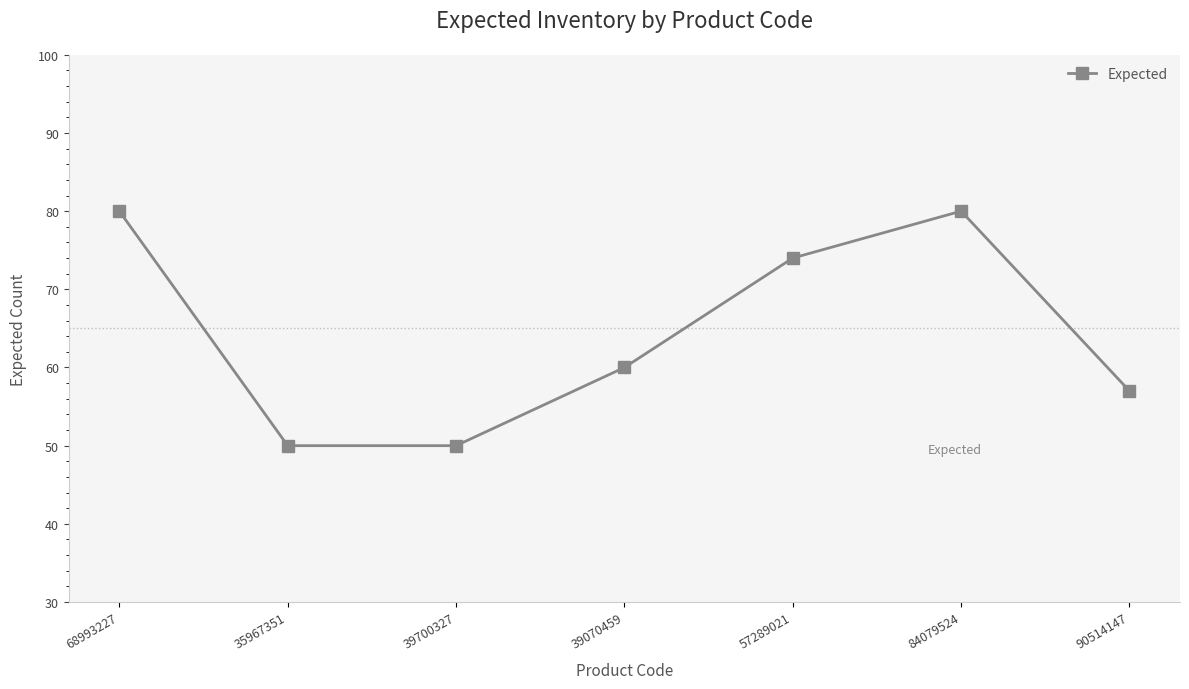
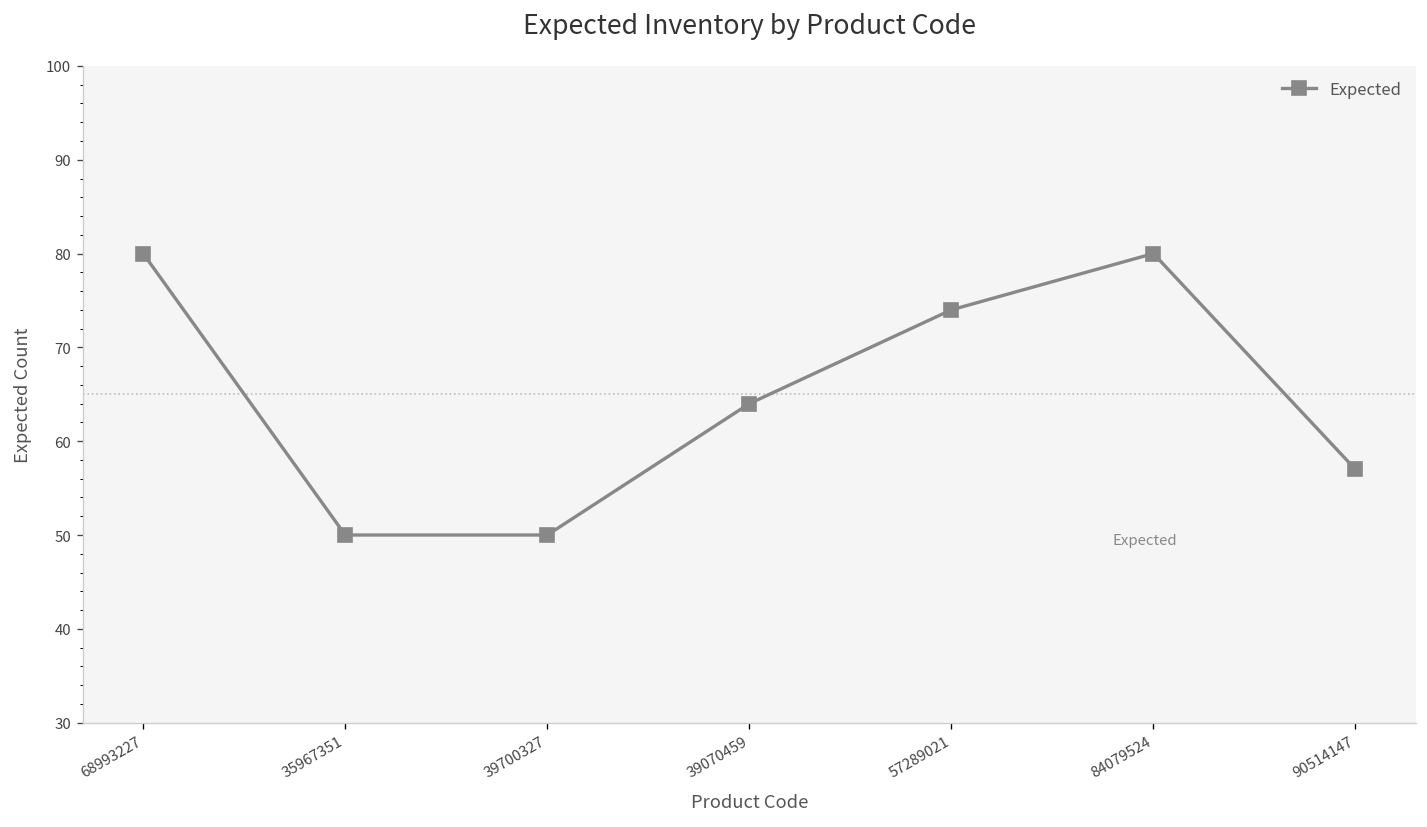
  {
    "68993227": 80,
    "35967351": 50,
    "39700327": 50,
-   "39070459": 60,
+   "39070459": 64,
    "57289021": 74,
    "84079524": 80,
    "90514147": 57
  }
